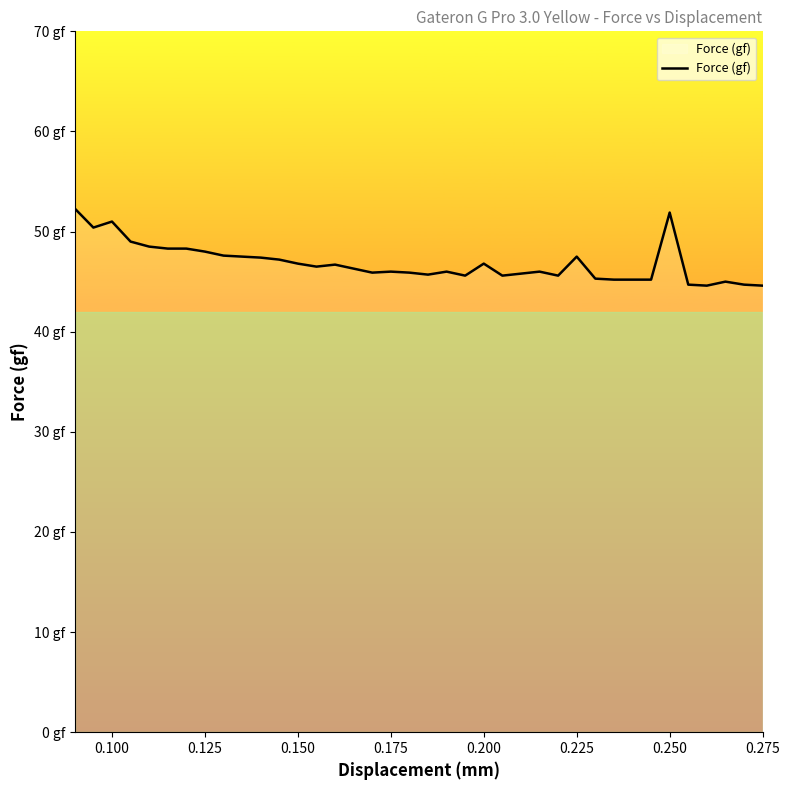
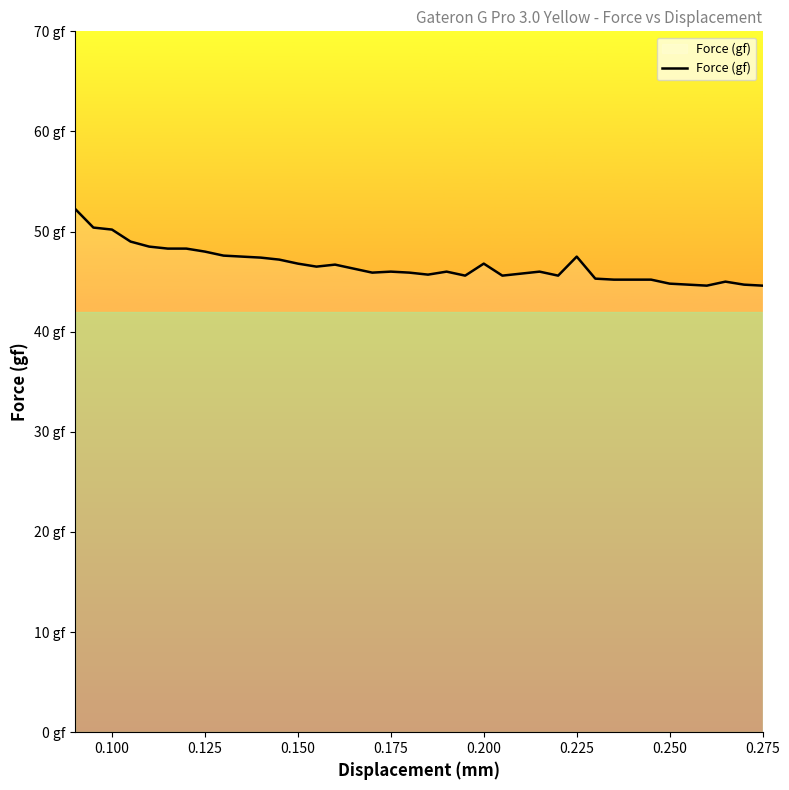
  {
-   "0.100": "51.0 gf",
+   "0.100": "50.2 gf",
    "0.125": "48.0 gf",
    "0.150": "46.8 gf",
    "0.175": "46.0 gf",
    "0.200": "46.8 gf",
    "0.225": "47.5 gf",
-   "0.250": "51.9 gf",
+   "0.250": "44.8 gf",
    "0.275": "44.6 gf"
  }
